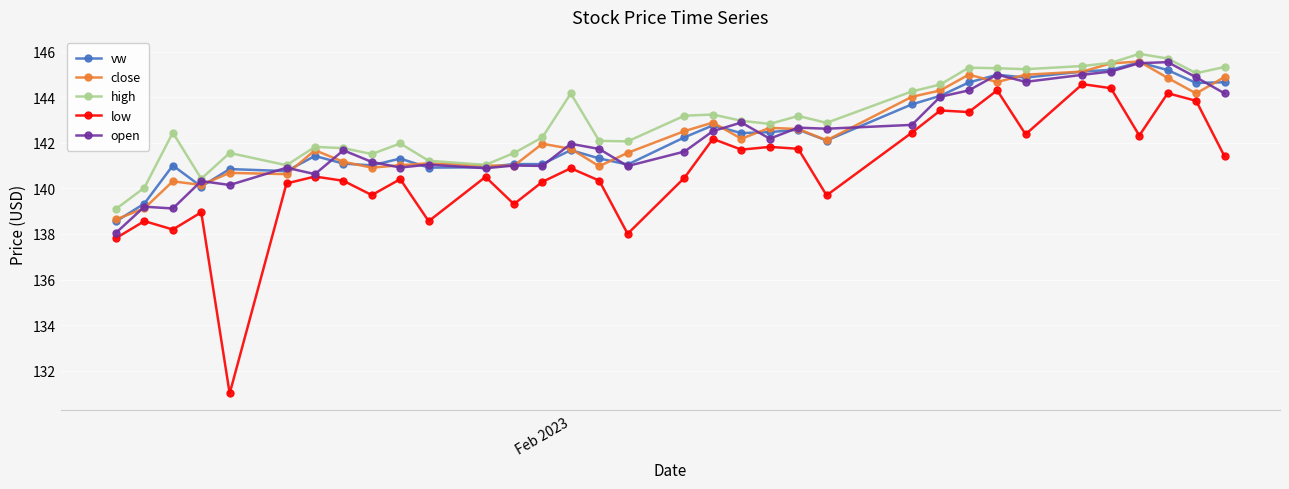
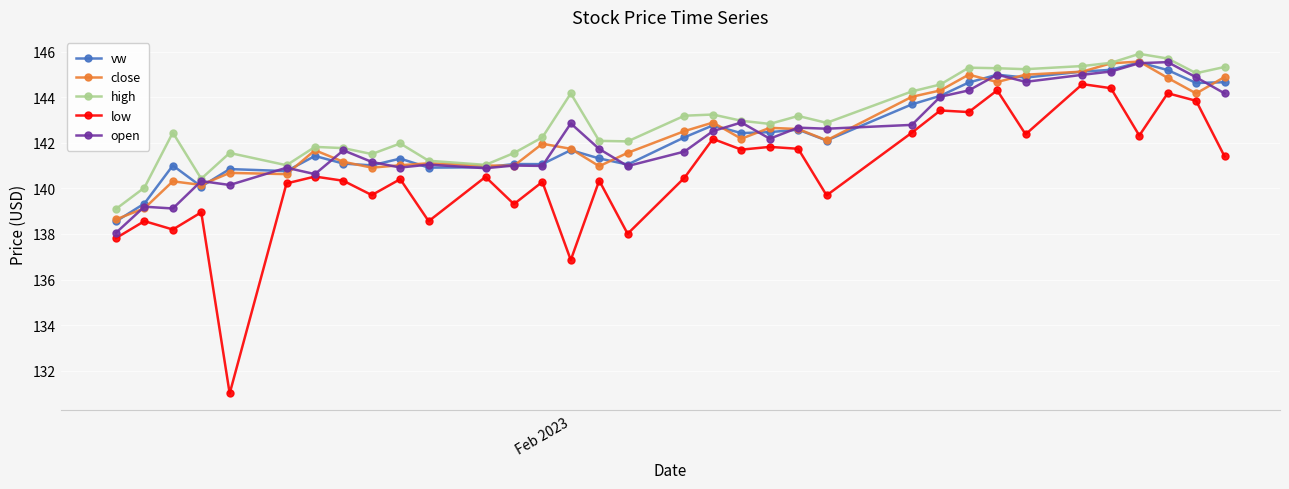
  {
    "high": {
      "Feb 2023": 144.2
    },
    "low": {
-     "Feb 2023": 140.9
+     "Feb 2023": 136.9
    },
    "open": {
-     "Feb 2023": 142.0
+     "Feb 2023": 142.9
    }
  }
